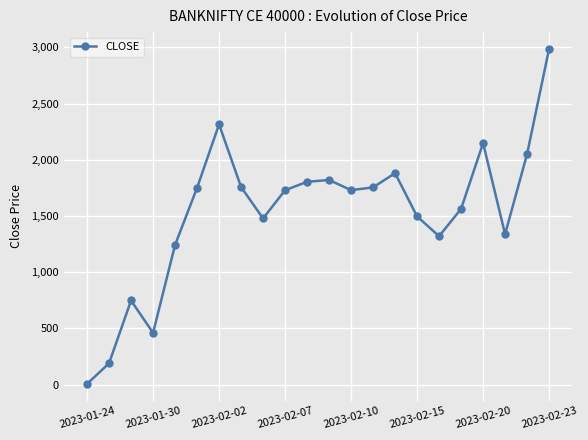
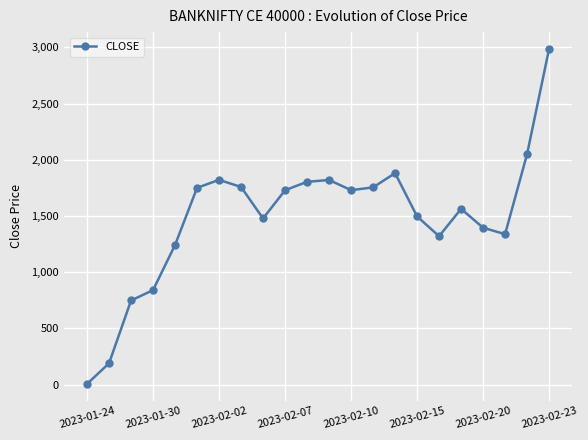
  {
    "2023-01-24": "10",
-   "2023-01-30": "460",
-   "2023-02-02": "2,310",
+   "2023-01-30": "840",
+   "2023-02-02": "1,820",
    "2023-02-07": "1,730",
    "2023-02-10": "1,730",
    "2023-02-15": "1,500",
-   "2023-02-20": "2,150",
+   "2023-02-20": "1,400",
    "2023-02-23": "2,990"
  }
